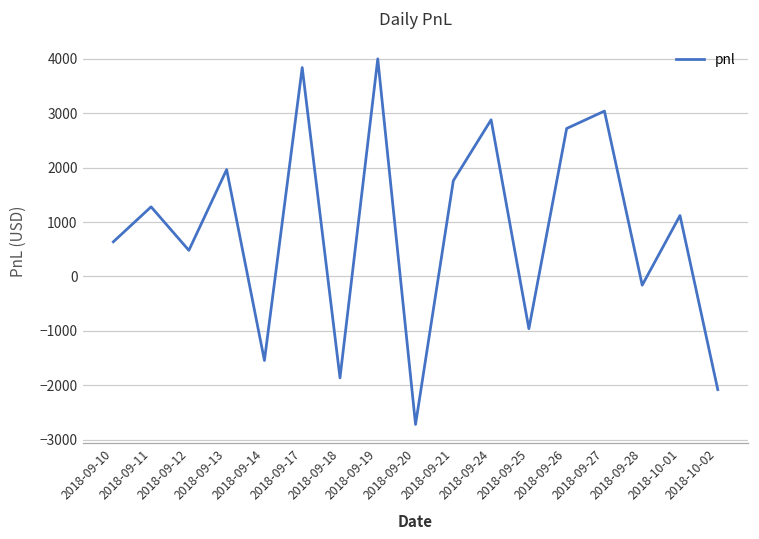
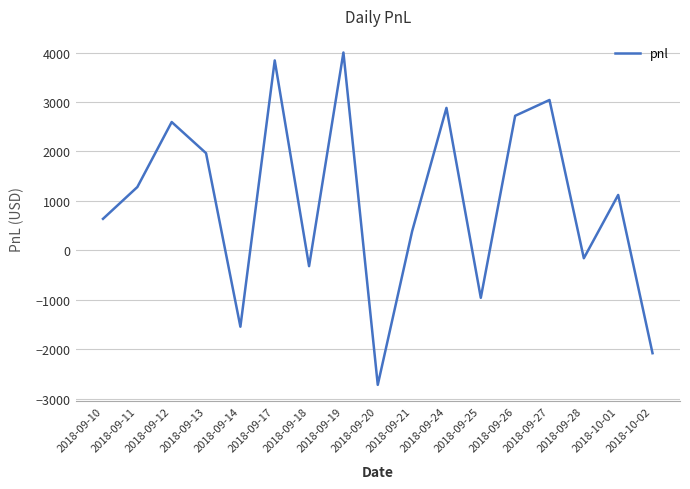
  {
    "2018-09-10": 600,
    "2018-09-11": 1300,
-   "2018-09-12": 500,
+   "2018-09-12": 2600,
    "2018-09-13": 2000,
    "2018-09-14": -1500,
    "2018-09-17": 3800,
-   "2018-09-18": -1900,
+   "2018-09-18": -300,
    "2018-09-19": 4000,
    "2018-09-20": -2700,
-   "2018-09-21": 1800,
+   "2018-09-21": 400,
    "2018-09-24": 2900,
    "2018-09-25": -1000,
    "2018-09-26": 2700,
    "2018-09-27": 3000,
    "2018-09-28": -200,
    "2018-10-01": 1100,
    "2018-10-02": -2100
  }
